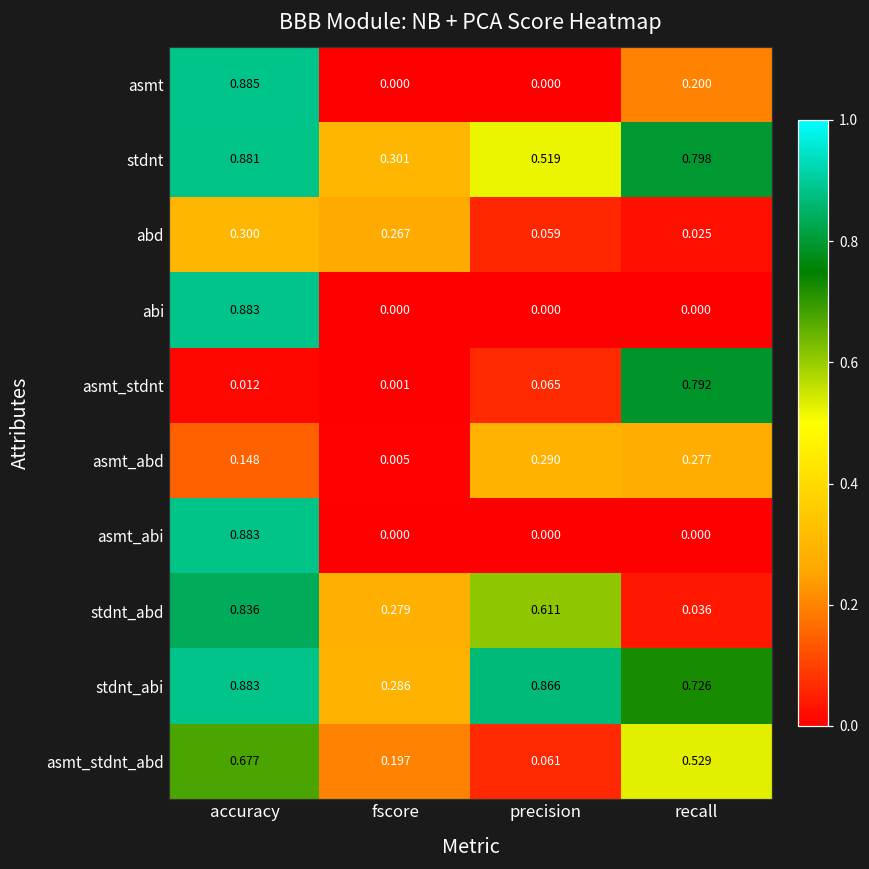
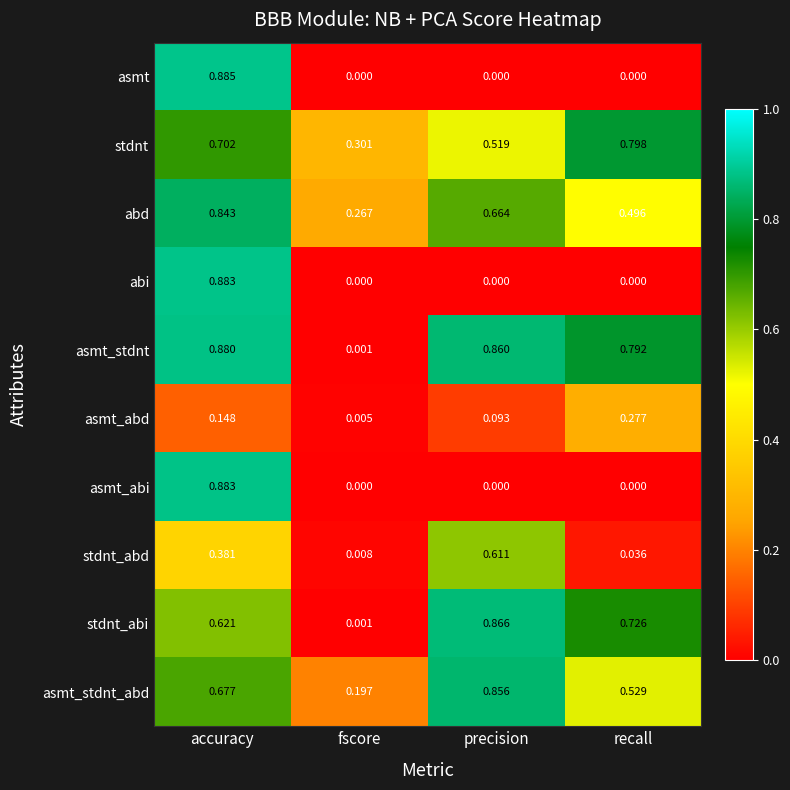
  {
    "asmt": {
      "accuracy": 0.885,
      "fscore": 0.000,
      "precision": 0.000,
-     "recall": 0.200
+     "recall": 0.000
    },
    "stdnt": {
-     "accuracy": 0.881,
+     "accuracy": 0.702,
      "fscore": 0.301,
      "precision": 0.519,
      "recall": 0.798
    },
    "abd": {
-     "accuracy": 0.300,
+     "accuracy": 0.843,
      "fscore": 0.267,
-     "precision": 0.059,
-     "recall": 0.025
+     "precision": 0.664,
+     "recall": 0.496
    },
    "abi": {
      "accuracy": 0.883,
      "fscore": 0.000,
      "precision": 0.000,
      "recall": 0.000
    },
    "asmt_stdnt": {
-     "accuracy": 0.012,
+     "accuracy": 0.880,
      "fscore": 0.001,
-     "precision": 0.065,
+     "precision": 0.860,
      "recall": 0.792
    },
    "asmt_abd": {
      "accuracy": 0.148,
      "fscore": 0.005,
-     "precision": 0.290,
+     "precision": 0.093,
      "recall": 0.277
    },
    "asmt_abi": {
      "accuracy": 0.883,
      "fscore": 0.000,
      "precision": 0.000,
      "recall": 0.000
    },
    "stdnt_abd": {
-     "accuracy": 0.836,
-     "fscore": 0.279,
+     "accuracy": 0.381,
+     "fscore": 0.008,
      "precision": 0.611,
      "recall": 0.036
    },
    "stdnt_abi": {
-     "accuracy": 0.883,
-     "fscore": 0.286,
+     "accuracy": 0.621,
+     "fscore": 0.001,
      "precision": 0.866,
      "recall": 0.726
    },
    "asmt_stdnt_abd": {
      "accuracy": 0.677,
      "fscore": 0.197,
-     "precision": 0.061,
+     "precision": 0.856,
      "recall": 0.529
    }
  }
